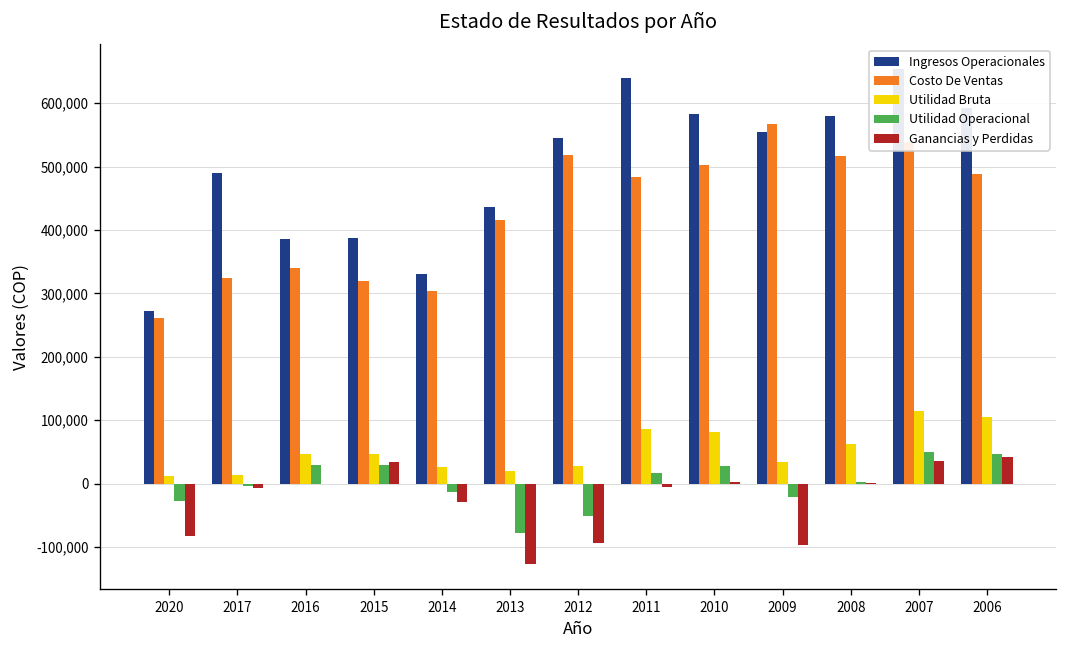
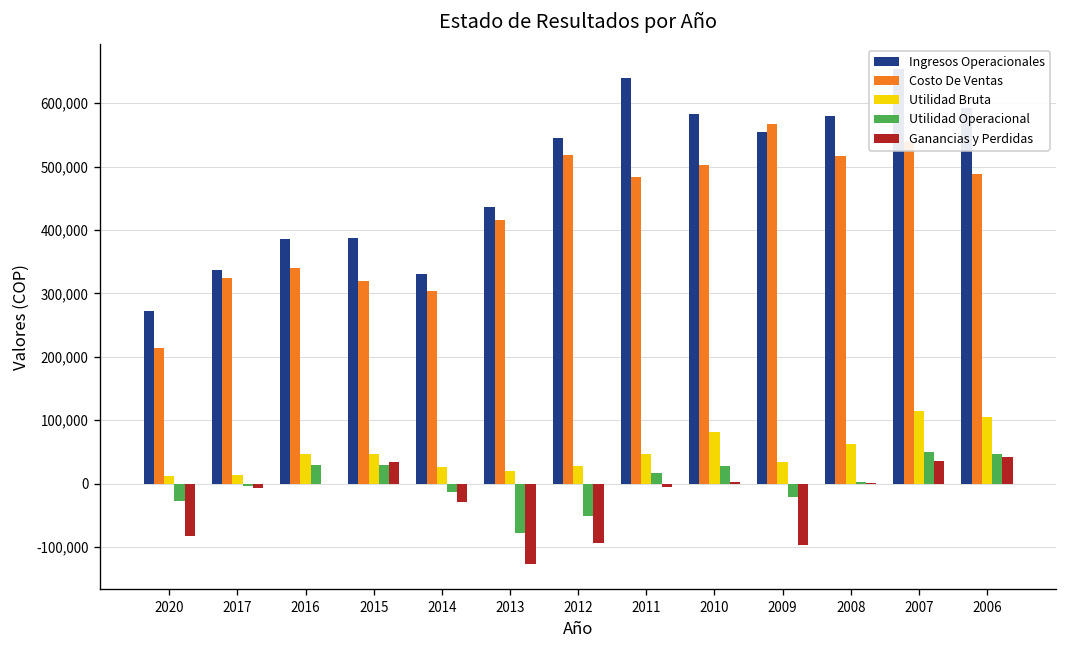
  {
    "Ingresos Operacionales": {
      "2020": "270,000",
-     "2017": "490,000",
+     "2017": "340,000",
      "2016": "390,000",
      "2015": "390,000",
      "2014": "330,000",
      "2013": "440,000",
      "2012": "550,000",
      "2011": "640,000",
      "2010": "580,000",
      "2009": "550,000",
      "2008": "580,000"
    },
    "Costo De Ventas": {
-     "2020": "260,000",
+     "2020": "210,000",
      "2017": "320,000",
      "2016": "340,000",
      "2015": "320,000",
      "2014": "300,000",
      "2013": "420,000",
      "2012": "520,000",
      "2011": "480,000",
      "2010": "500,000",
      "2009": "570,000",
      "2008": "520,000",
      "2006": "490,000"
    },
    "Utilidad Bruta": {
      "2020": "10,000",
      "2017": "10,000",
      "2016": "50,000",
      "2015": "50,000",
      "2014": "30,000",
      "2013": "20,000",
      "2012": "30,000",
-     "2011": "90,000",
+     "2011": "50,000",
      "2010": "80,000",
      "2009": "30,000",
      "2008": "60,000",
      "2007": "120,000",
      "2006": "110,000"
    },
    "Utilidad Operacional": {
      "2020": "-30,000",
      "2016": "30,000",
      "2015": "30,000",
      "2014": "-10,000",
      "2013": "-80,000",
      "2012": "-50,000",
      "2011": "20,000",
      "2010": "30,000",
      "2009": "-20,000",
      "2007": "50,000",
      "2006": "50,000"
    },
    "Ganancias y Perdidas": {
      "2020": "-80,000",
      "2017": "-10,000",
      "2015": "30,000",
      "2014": "-30,000",
      "2013": "-130,000",
      "2012": "-90,000",
      "2011": "-10,000",
      "2009": "-100,000",
      "2007": "40,000",
      "2006": "40,000"
    }
  }
